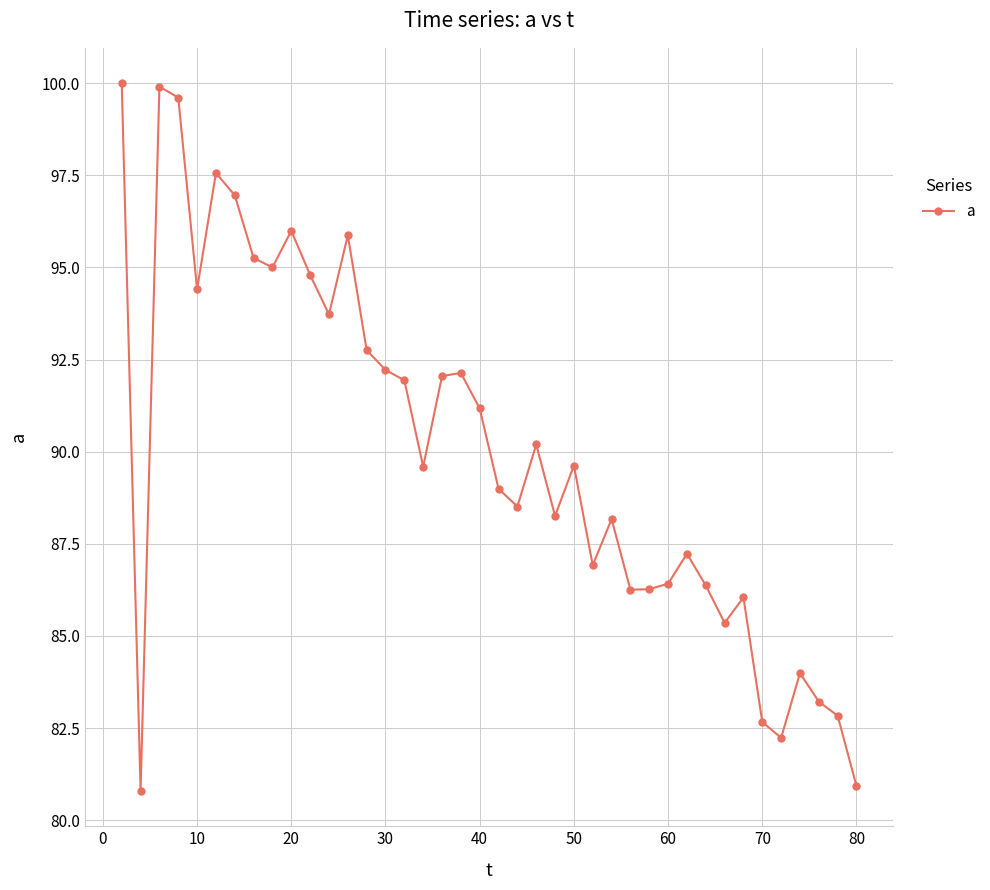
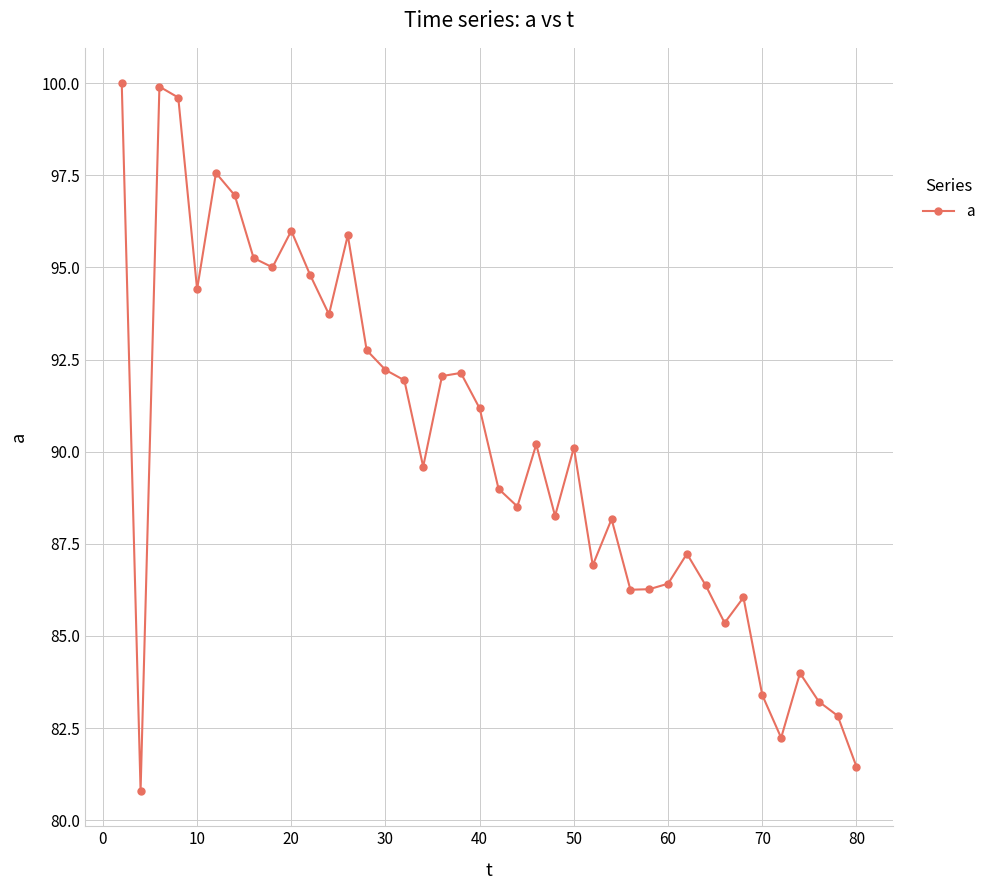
  {
    "10": 94.4,
    "20": 96.0,
    "30": 92.2,
    "40": 91.2,
-   "50": 89.6,
+   "50": 90.1,
    "60": 86.4,
-   "70": 82.7,
-   "80": 80.9
+   "70": 83.4,
+   "80": 81.5
  }
